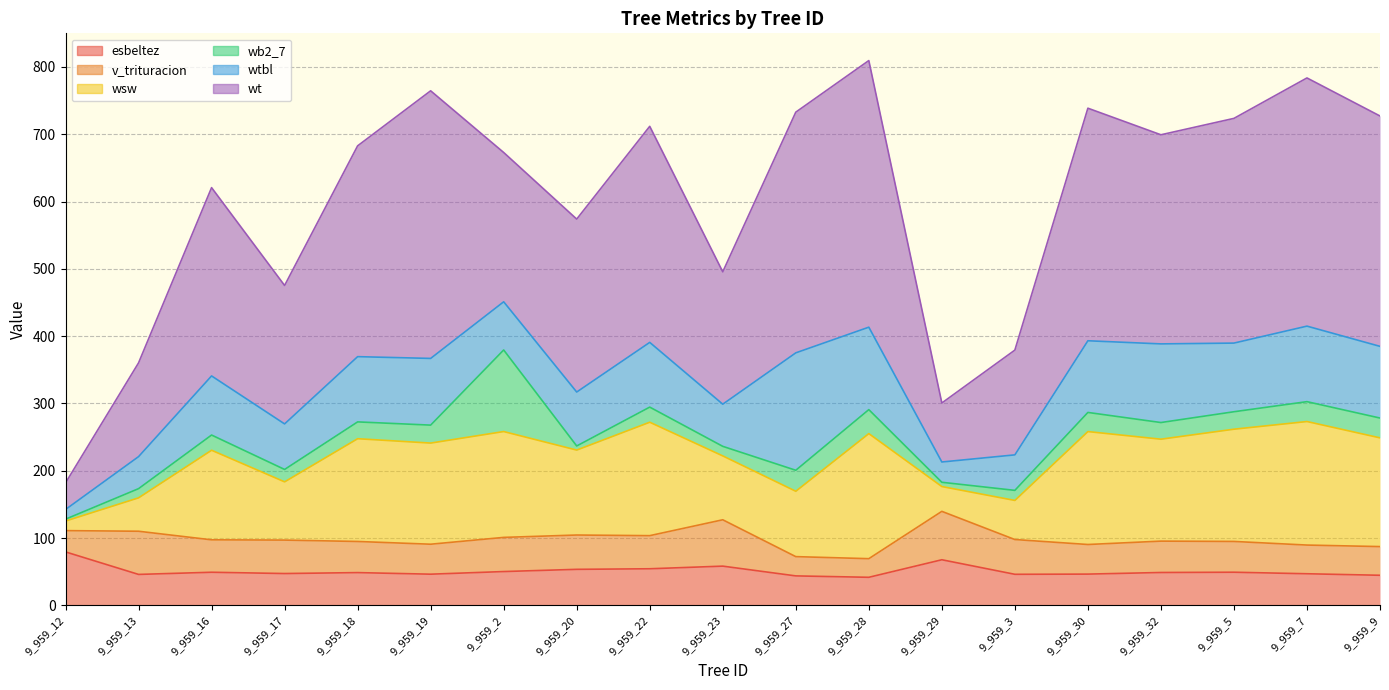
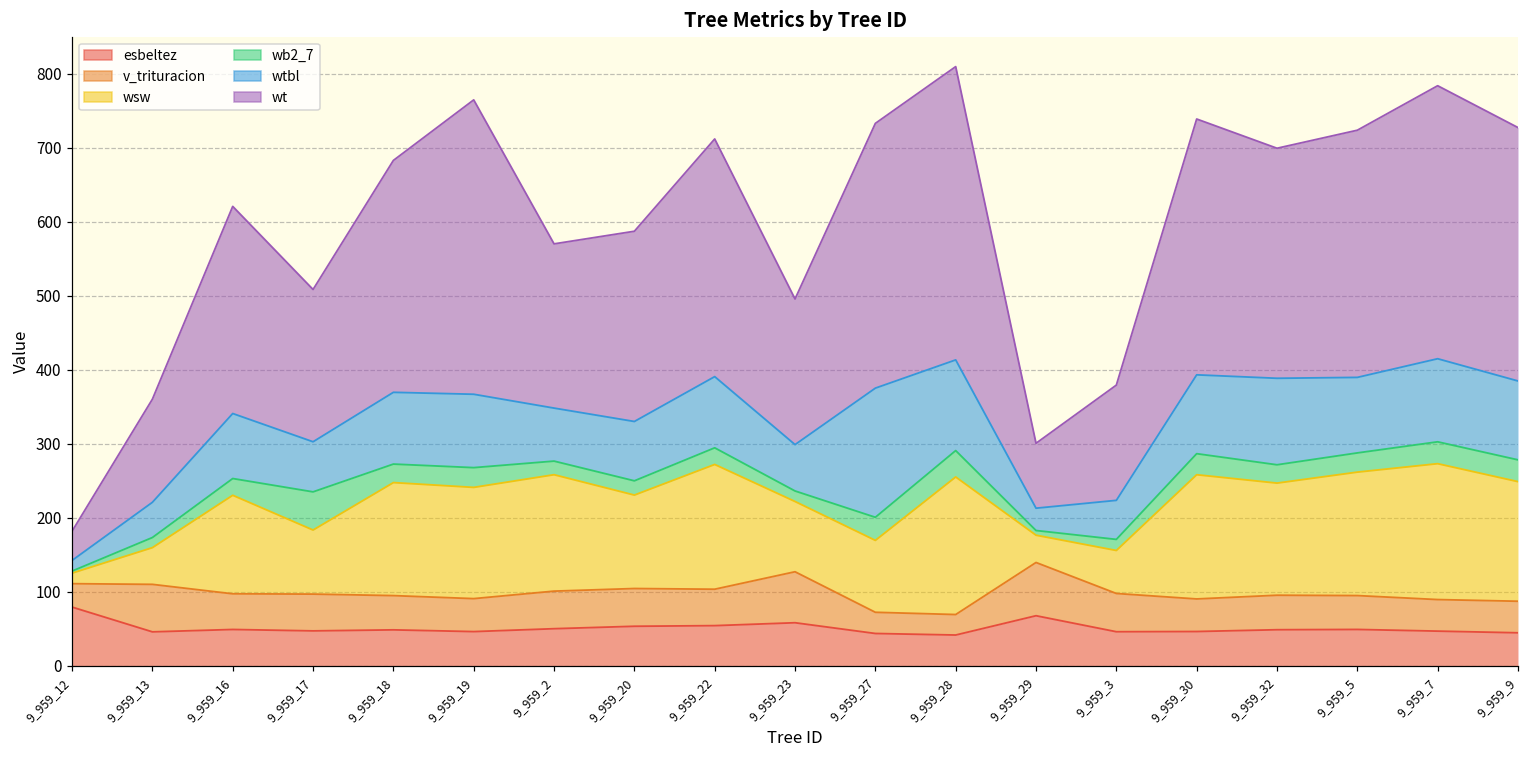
  {
    "wsw": {
      "9_959_13": 50,
      "9_959_16": 130,
      "9_959_17": 90,
      "9_959_18": 150,
      "9_959_19": 150,
      "9_959_2": 160,
      "9_959_20": 130,
      "9_959_22": 170,
      "9_959_23": 90,
      "9_959_27": 100,
      "9_959_28": 190,
      "9_959_29": 40,
      "9_959_3": 60,
      "9_959_30": 170,
      "9_959_32": 150,
      "9_959_5": 170,
      "9_959_7": 180,
      "9_959_9": 160
    },
    "wb2_7": {
      "9_959_13": 10,
      "9_959_16": 20,
-     "9_959_17": 20,
+     "9_959_17": 50,
      "9_959_18": 20,
      "9_959_19": 30,
-     "9_959_2": 120,
-     "9_959_20": 10,
+     "9_959_2": 20,
+     "9_959_20": 20,
      "9_959_22": 20,
      "9_959_23": 10,
      "9_959_27": 30,
      "9_959_28": 40,
      "9_959_29": 10,
      "9_959_3": 10,
      "9_959_30": 30,
      "9_959_32": 20,
      "9_959_5": 30,
      "9_959_7": 30,
      "9_959_9": 30
    },
    "wtbl": {
      "9_959_12": 10,
      "9_959_13": 50,
      "9_959_16": 90,
      "9_959_17": 70,
      "9_959_18": 100,
      "9_959_19": 100,
      "9_959_2": 70,
      "9_959_20": 80,
      "9_959_22": 100,
      "9_959_23": 60,
      "9_959_27": 170,
      "9_959_28": 120,
      "9_959_29": 30,
      "9_959_3": 50,
      "9_959_30": 110,
      "9_959_32": 120,
      "9_959_5": 100,
      "9_959_7": 110,
      "9_959_9": 110
    },
    "wt": {
      "9_959_12": 40,
      "9_959_13": 140,
      "9_959_16": 280,
      "9_959_17": 210,
      "9_959_18": 310,
      "9_959_19": 400,
      "9_959_2": 220,
      "9_959_20": 260,
      "9_959_22": 320,
      "9_959_23": 200,
      "9_959_27": 360,
      "9_959_28": 400,
      "9_959_29": 90,
      "9_959_3": 160,
      "9_959_30": 350,
      "9_959_32": 310,
      "9_959_5": 330,
      "9_959_7": 370,
      "9_959_9": 340
    }
  }
